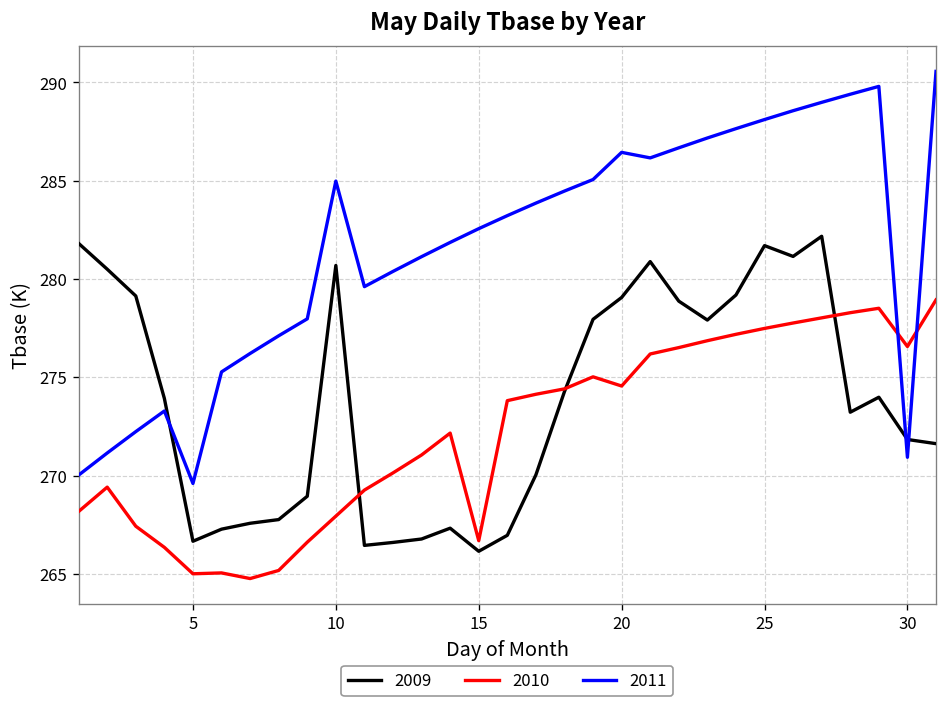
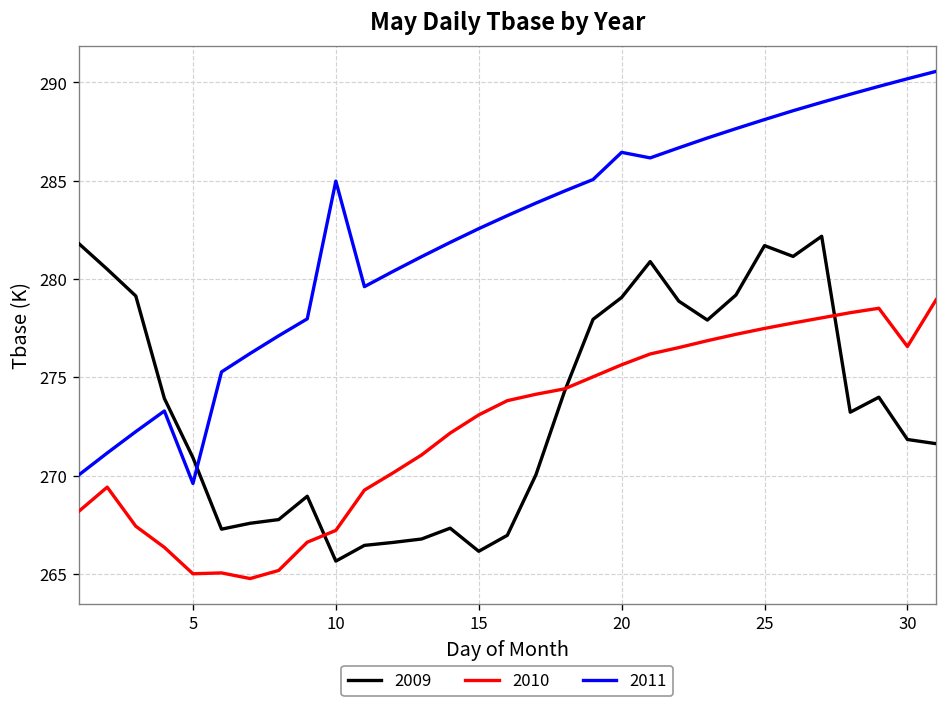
  {
    "2009": {
-     "5": 266.7,
-     "10": 280.7,
+     "5": 270.9,
+     "10": 265.7,
      "15": 266.2,
      "20": 279.1,
      "25": 281.7,
      "30": 271.8
    },
    "2010": {
      "5": 265.0,
-     "10": 267.9,
-     "15": 266.7,
-     "20": 274.6,
+     "10": 267.2,
+     "15": 273.1,
+     "20": 275.6,
      "25": 277.5,
      "30": 276.6
    },
    "2011": {
      "5": 269.6,
      "10": 285.0,
      "15": 282.6,
      "20": 286.4,
      "25": 288.1,
-     "30": 270.9
+     "30": 290.2
    }
  }
